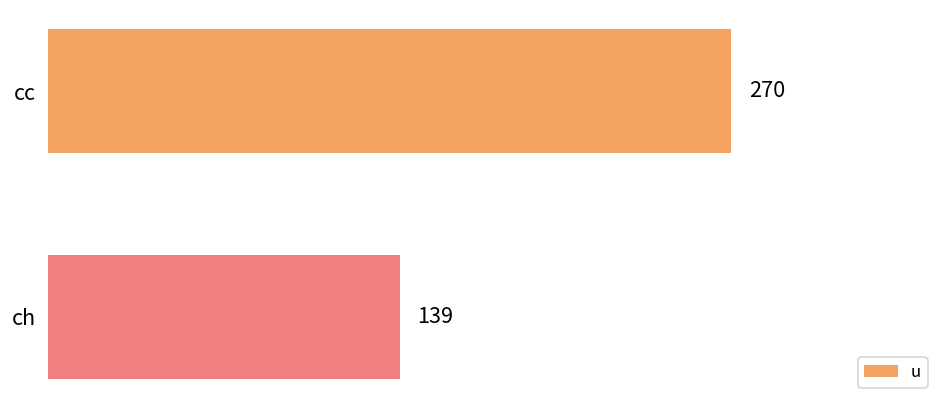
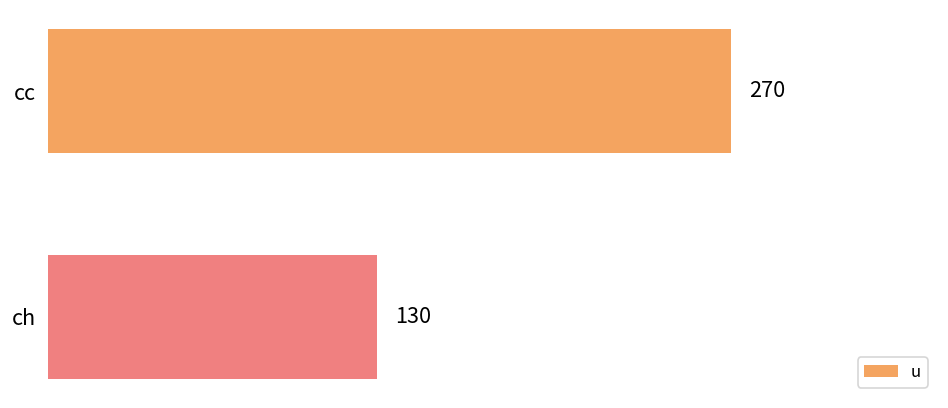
  {
    "cc": 270,
-   "ch": 139
+   "ch": 130
  }
